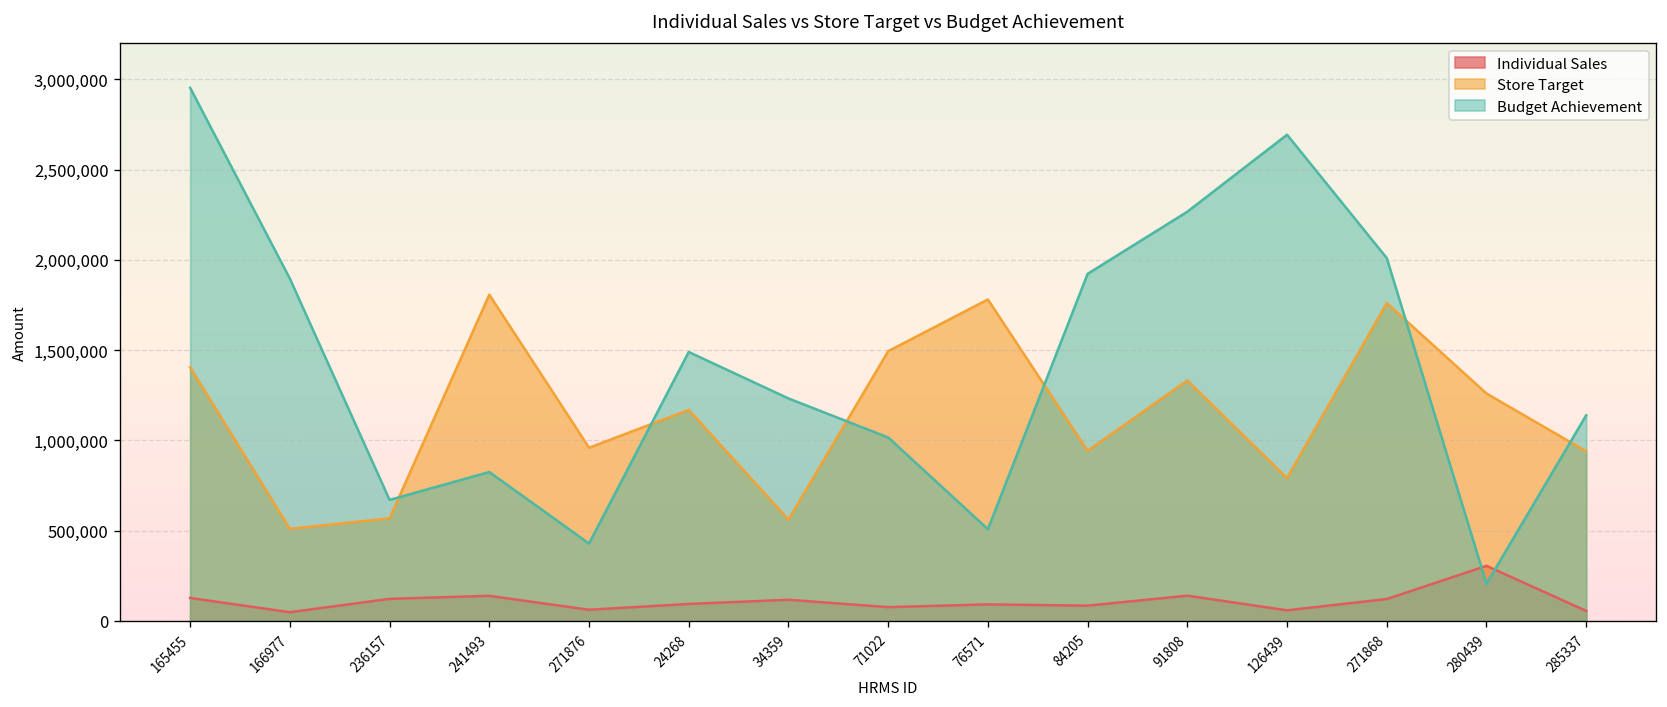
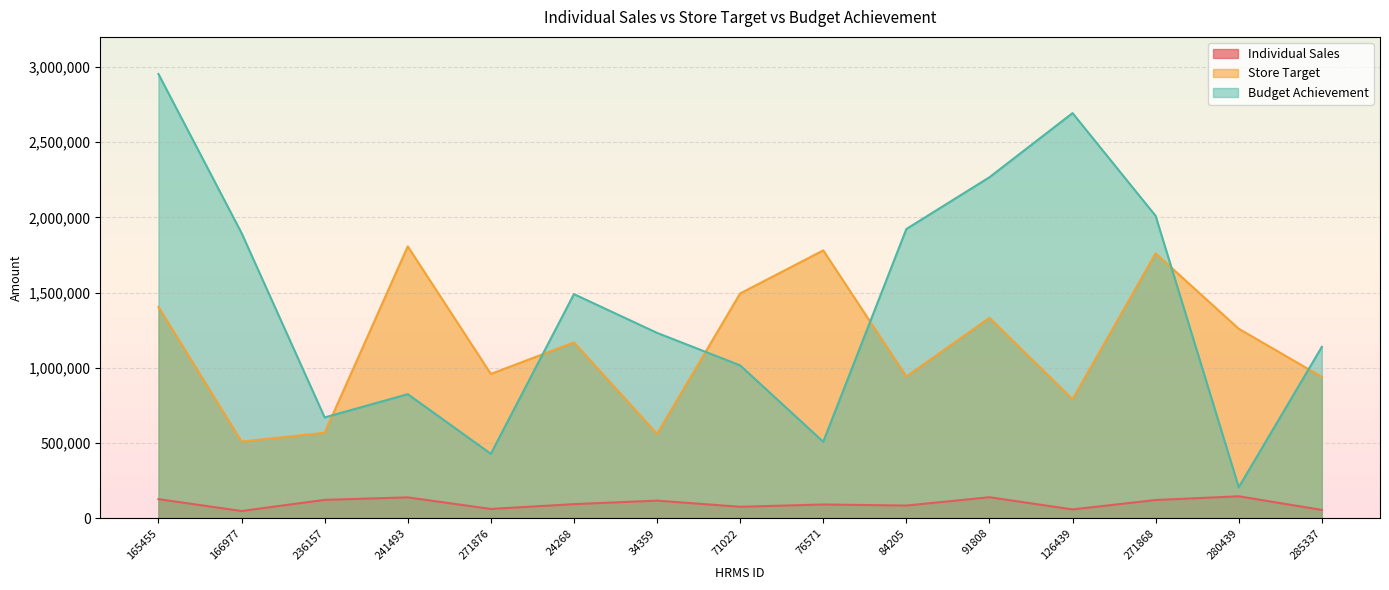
  {
    "Individual Sales": {
      "165455": "130,000",
      "166977": "50,000",
      "236157": "120,000",
      "241493": "140,000",
      "271876": "60,000",
      "24268": "90,000",
      "34359": "120,000",
      "71022": "80,000",
      "76571": "90,000",
      "84205": "80,000",
      "91808": "140,000",
      "126439": "60,000",
      "271868": "120,000",
-     "280439": "310,000",
+     "280439": "150,000",
      "285337": "60,000"
    },
    "Store Target": {
      "165455": "1,410,000",
      "166977": "510,000",
      "236157": "570,000",
      "241493": "1,810,000",
      "271876": "960,000",
      "24268": "1,170,000",
      "34359": "560,000",
      "71022": "1,490,000",
      "76571": "1,780,000",
      "84205": "940,000",
      "91808": "1,330,000",
      "126439": "790,000",
      "271868": "1,760,000",
      "280439": "1,260,000",
      "285337": "940,000"
    },
    "Budget Achievement": {
      "165455": "2,950,000",
      "166977": "1,900,000",
      "236157": "670,000",
      "241493": "830,000",
      "271876": "430,000",
      "24268": "1,490,000",
      "34359": "1,230,000",
      "71022": "1,020,000",
      "76571": "510,000",
      "84205": "1,920,000",
      "91808": "2,270,000",
      "126439": "2,690,000",
      "271868": "2,010,000",
      "280439": "210,000",
      "285337": "1,140,000"
    }
  }
